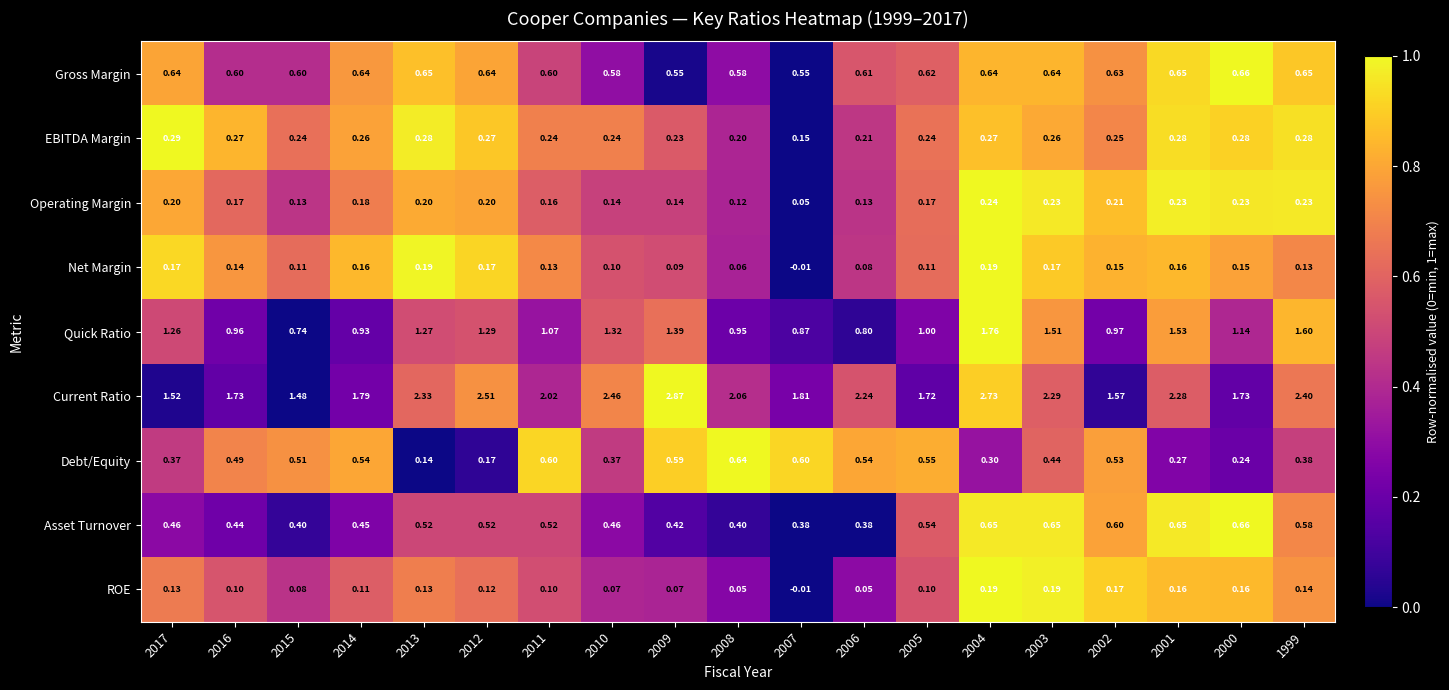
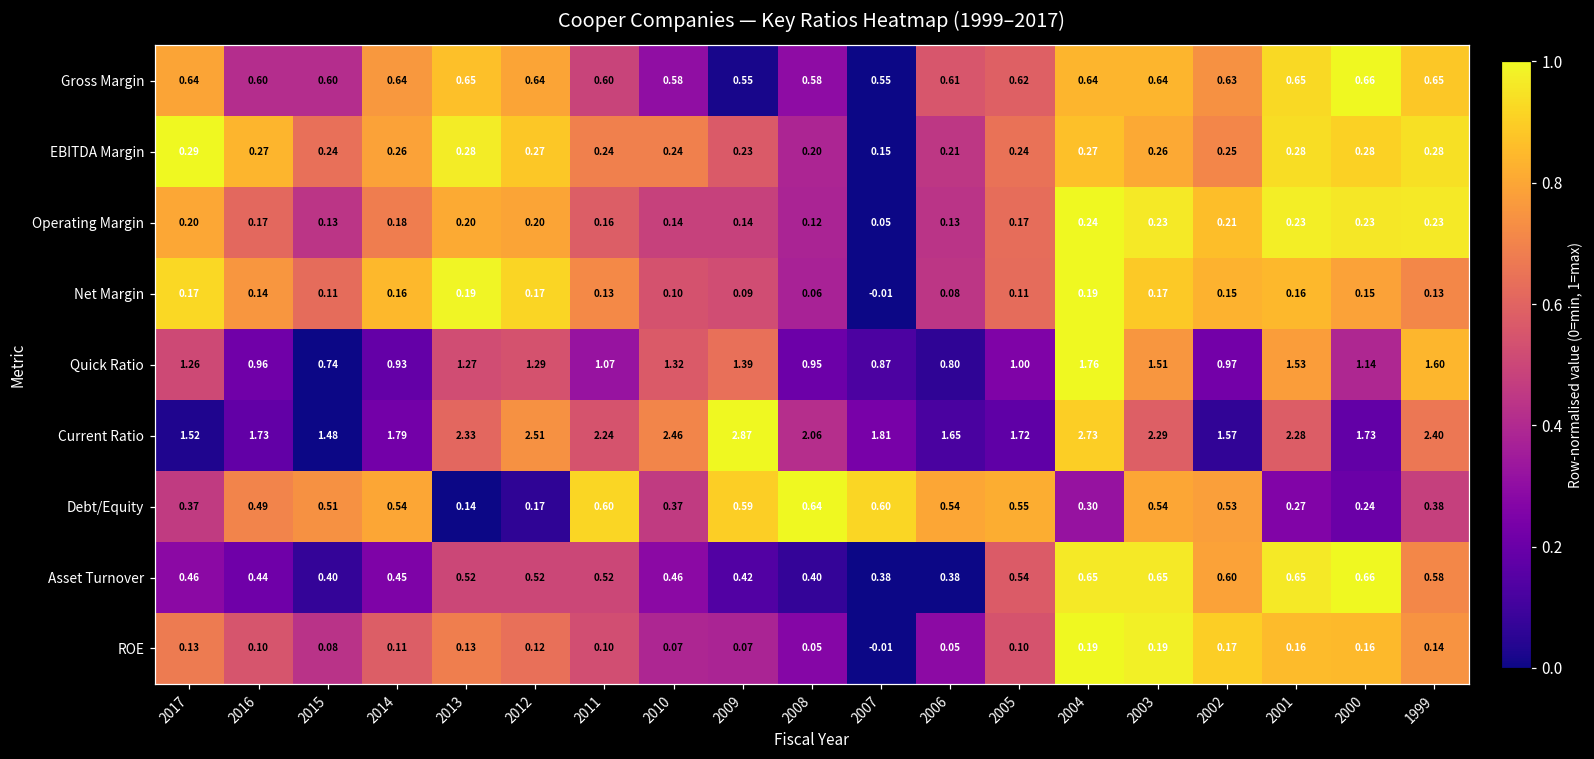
  {
    "Gross Margin": {
      "2017": 0.64,
      "2016": 0.60,
      "2015": 0.60,
      "2014": 0.64,
      "2013": 0.65,
      "2012": 0.64,
      "2011": 0.60,
      "2010": 0.58,
      "2009": 0.55,
      "2008": 0.58,
      "2007": 0.55,
      "2006": 0.61,
      "2005": 0.62,
      "2004": 0.64,
      "2003": 0.64,
      "2002": 0.63,
      "2001": 0.65,
      "2000": 0.66,
      "1999": 0.65
    },
    "EBITDA Margin": {
      "2017": 0.29,
      "2016": 0.27,
      "2015": 0.24,
      "2014": 0.26,
      "2013": 0.28,
      "2012": 0.27,
      "2011": 0.24,
      "2010": 0.24,
      "2009": 0.23,
      "2008": 0.20,
      "2007": 0.15,
      "2006": 0.21,
      "2005": 0.24,
      "2004": 0.27,
      "2003": 0.26,
      "2002": 0.25,
      "2001": 0.28,
      "2000": 0.28,
      "1999": 0.28
    },
    "Operating Margin": {
      "2017": 0.20,
      "2016": 0.17,
      "2015": 0.13,
      "2014": 0.18,
      "2013": 0.20,
      "2012": 0.20,
      "2011": 0.16,
      "2010": 0.14,
      "2009": 0.14,
      "2008": 0.12,
      "2007": 0.05,
      "2006": 0.13,
      "2005": 0.17,
      "2004": 0.24,
      "2003": 0.23,
      "2002": 0.21,
      "2001": 0.23,
      "2000": 0.23,
      "1999": 0.23
    },
    "Net Margin": {
      "2017": 0.17,
      "2016": 0.14,
      "2015": 0.11,
      "2014": 0.16,
      "2013": 0.19,
      "2012": 0.17,
      "2011": 0.13,
      "2010": 0.10,
      "2009": 0.09,
      "2008": 0.06,
      "2007": -0.01,
      "2006": 0.08,
      "2005": 0.11,
      "2004": 0.19,
      "2003": 0.17,
      "2002": 0.15,
      "2001": 0.16,
      "2000": 0.15,
      "1999": 0.13
    },
    "Quick Ratio": {
      "2017": 1.26,
      "2016": 0.96,
      "2015": 0.74,
      "2014": 0.93,
      "2013": 1.27,
      "2012": 1.29,
      "2011": 1.07,
      "2010": 1.32,
      "2009": 1.39,
      "2008": 0.95,
      "2007": 0.87,
      "2006": 0.80,
      "2005": 1.00,
      "2004": 1.76,
      "2003": 1.51,
      "2002": 0.97,
      "2001": 1.53,
      "2000": 1.14,
      "1999": 1.60
    },
    "Current Ratio": {
      "2017": 1.52,
      "2016": 1.73,
      "2015": 1.48,
      "2014": 1.79,
      "2013": 2.33,
      "2012": 2.51,
-     "2011": 2.02,
+     "2011": 2.24,
      "2010": 2.46,
      "2009": 2.87,
      "2008": 2.06,
      "2007": 1.81,
-     "2006": 2.24,
+     "2006": 1.65,
      "2005": 1.72,
      "2004": 2.73,
      "2003": 2.29,
      "2002": 1.57,
      "2001": 2.28,
      "2000": 1.73,
      "1999": 2.40
    },
    "Debt/Equity": {
      "2017": 0.37,
      "2016": 0.49,
      "2015": 0.51,
      "2014": 0.54,
      "2013": 0.14,
      "2012": 0.17,
      "2011": 0.60,
      "2010": 0.37,
      "2009": 0.59,
      "2008": 0.64,
      "2007": 0.60,
      "2006": 0.54,
      "2005": 0.55,
      "2004": 0.30,
-     "2003": 0.44,
+     "2003": 0.54,
      "2002": 0.53,
      "2001": 0.27,
      "2000": 0.24,
      "1999": 0.38
    },
    "Asset Turnover": {
      "2017": 0.46,
      "2016": 0.44,
      "2015": 0.40,
      "2014": 0.45,
      "2013": 0.52,
      "2012": 0.52,
      "2011": 0.52,
      "2010": 0.46,
      "2009": 0.42,
      "2008": 0.40,
      "2007": 0.38,
      "2006": 0.38,
      "2005": 0.54,
      "2004": 0.65,
      "2003": 0.65,
      "2002": 0.60,
      "2001": 0.65,
      "2000": 0.66,
      "1999": 0.58
    },
    "ROE": {
      "2017": 0.13,
      "2016": 0.10,
      "2015": 0.08,
      "2014": 0.11,
      "2013": 0.13,
      "2012": 0.12,
      "2011": 0.10,
      "2010": 0.07,
      "2009": 0.07,
      "2008": 0.05,
      "2007": -0.01,
      "2006": 0.05,
      "2005": 0.10,
      "2004": 0.19,
      "2003": 0.19,
      "2002": 0.17,
      "2001": 0.16,
      "2000": 0.16,
      "1999": 0.14
    }
  }
